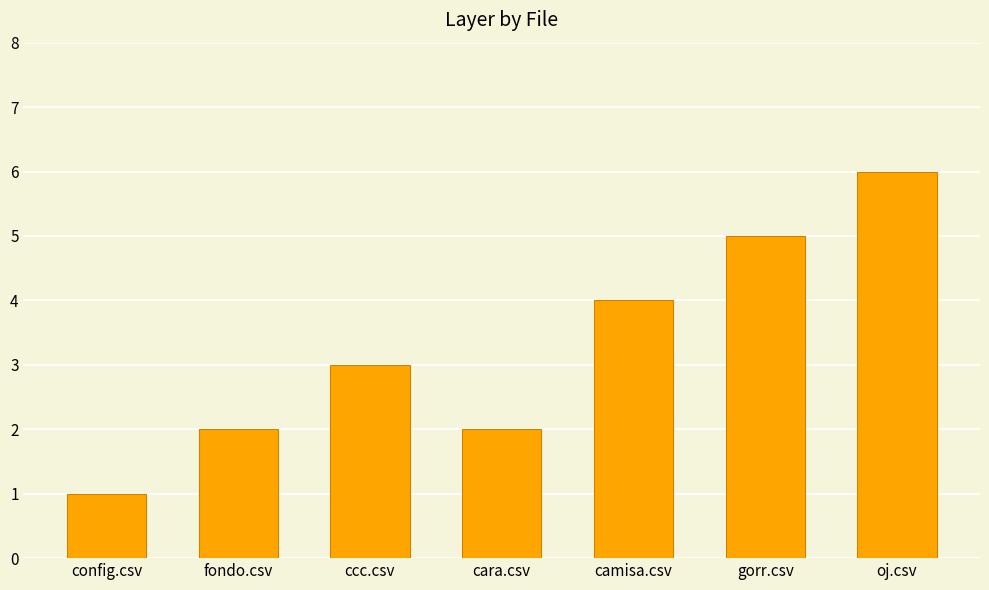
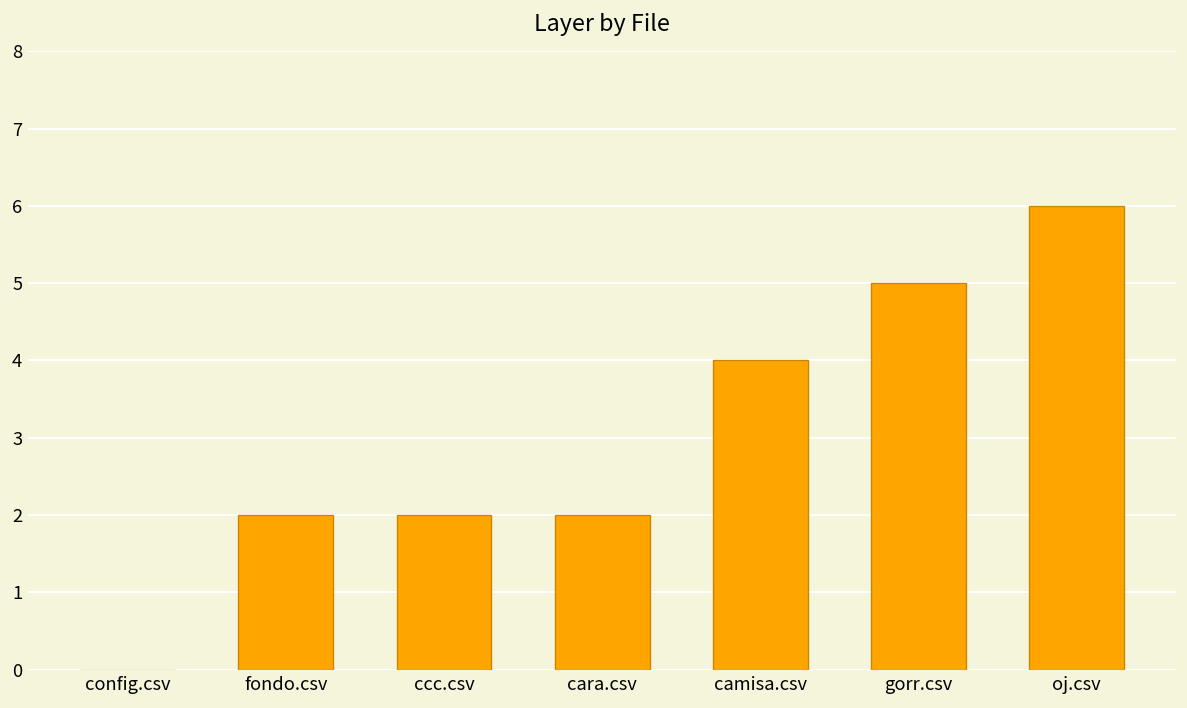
  {
-   "config.csv": 1,
+   "config.csv": 0,
    "fondo.csv": 2,
-   "ccc.csv": 3,
+   "ccc.csv": 2,
    "cara.csv": 2,
    "camisa.csv": 4,
    "gorr.csv": 5,
    "oj.csv": 6
  }
